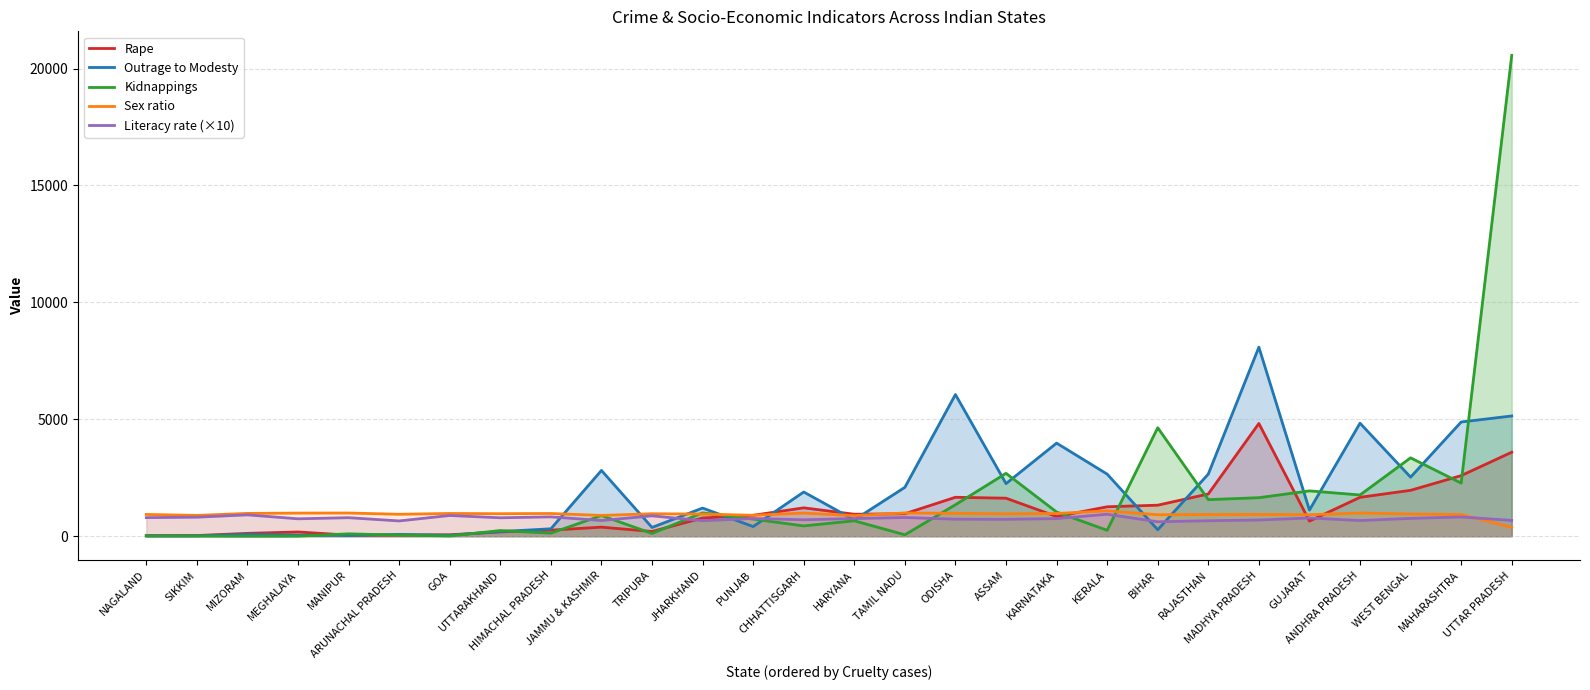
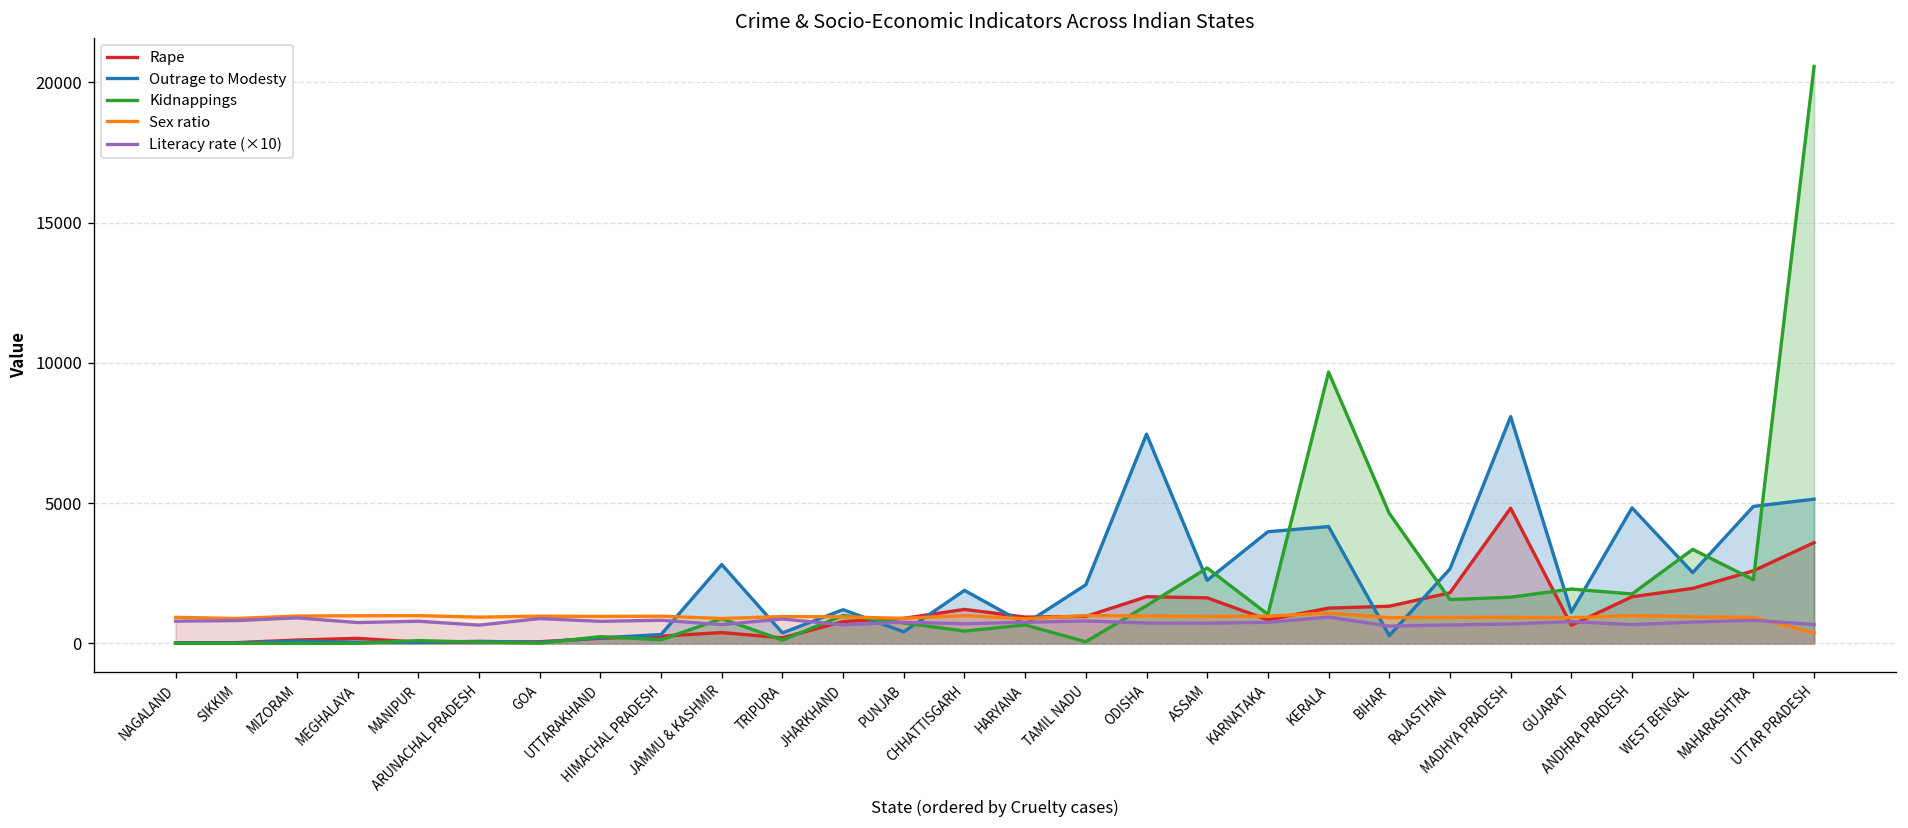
  {
    "Rape": {
      "MEGHALAYA": 200,
      "JAMMU & KASHMIR": 400,
      "JHARKHAND": 800,
      "CHHATTISGARH": 1200,
      "ODISHA": 1700,
      "ASSAM": 1600,
      "KERALA": 1300,
      "BIHAR": 1300,
      "RAJASTHAN": 1800,
      "MADHYA PRADESH": 4800,
      "GUJARAT": 600,
      "WEST BENGAL": 2000,
      "MAHARASHTRA": 2600,
      "UTTAR PRADESH": 3600
    },
    "Outrage to Modesty": {
      "JAMMU & KASHMIR": 2800,
      "TRIPURA": 400,
      "JHARKHAND": 1200,
      "PUNJAB": 400,
      "CHHATTISGARH": 1900,
      "TAMIL NADU": 2100,
-     "ODISHA": 6100,
+     "ODISHA": 7500,
      "ASSAM": 2300,
      "KARNATAKA": 4000,
-     "KERALA": 2700,
+     "KERALA": 4200,
      "BIHAR": 300,
      "RAJASTHAN": 2700,
      "MADHYA PRADESH": 8100,
      "GUJARAT": 1100,
      "ANDHRA PRADESH": 4800,
      "WEST BENGAL": 2500,
      "MAHARASHTRA": 4900,
      "UTTAR PRADESH": 5100
    },
    "Kidnappings": {
      "HIMACHAL PRADESH": 100,
      "CHHATTISGARH": 400,
      "TAMIL NADU": 100,
      "ODISHA": 1300,
      "ASSAM": 2700,
-     "KERALA": 300,
+     "KERALA": 9700,
      "BIHAR": 4600,
      "RAJASTHAN": 1600,
      "MADHYA PRADESH": 1600,
      "GUJARAT": 1900,
      "WEST BENGAL": 3400,
      "MAHARASHTRA": 2300,
      "UTTAR PRADESH": 20600
    },
    "Sex ratio": {
      "NAGALAND": 900,
      "MEGHALAYA": 1000,
      "MANIPUR": 1000,
      "ARUNACHAL PRADESH": 900,
      "UTTARAKHAND": 1000,
      "HIMACHAL PRADESH": 1000,
      "CHHATTISGARH": 1000,
      "ODISHA": 1000,
      "ASSAM": 1000,
      "KERALA": 1100,
      "BIHAR": 900,
      "RAJASTHAN": 900,
      "MADHYA PRADESH": 900,
      "GUJARAT": 900,
      "ANDHRA PRADESH": 1000,
      "WEST BENGAL": 1000,
      "UTTAR PRADESH": 400
    },
    "Literacy rate (×10)": {
      "NAGALAND": 800,
      "MEGHALAYA": 700,
      "MANIPUR": 800,
      "ARUNACHAL PRADESH": 700,
      "UTTARAKHAND": 800,
      "HIMACHAL PRADESH": 800,
      "JAMMU & KASHMIR": 700,
      "JHARKHAND": 700,
      "CHHATTISGARH": 700,
      "TAMIL NADU": 800,
      "ODISHA": 700,
      "ASSAM": 700,
      "KERALA": 900,
      "BIHAR": 600,
      "RAJASTHAN": 700,
      "MADHYA PRADESH": 700,
      "GUJARAT": 800,
      "ANDHRA PRADESH": 700,
      "WEST BENGAL": 800,
      "UTTAR PRADESH": 700
    }
  }
